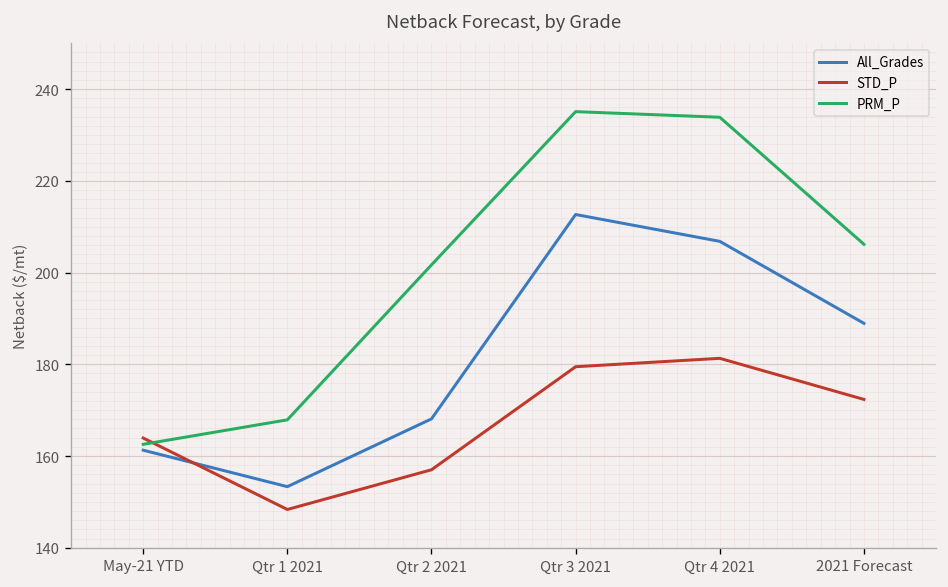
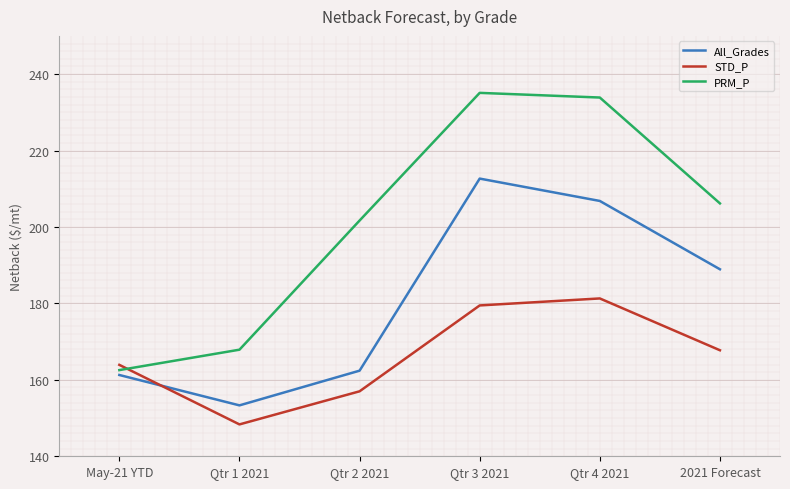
  {
    "All_Grades": {
      "May-21 YTD": 161,
      "Qtr 1 2021": 153,
-     "Qtr 2 2021": 168,
+     "Qtr 2 2021": 162,
      "Qtr 3 2021": 213,
      "Qtr 4 2021": 207,
      "2021 Forecast": 189
    },
    "STD_P": {
      "May-21 YTD": 164,
      "Qtr 1 2021": 148,
      "Qtr 2 2021": 157,
      "Qtr 3 2021": 179,
      "Qtr 4 2021": 181,
-     "2021 Forecast": 172
+     "2021 Forecast": 168
    },
    "PRM_P": {
      "May-21 YTD": 163,
      "Qtr 1 2021": 168,
      "Qtr 2 2021": 202,
      "Qtr 3 2021": 235,
      "Qtr 4 2021": 234,
      "2021 Forecast": 206
    }
  }
